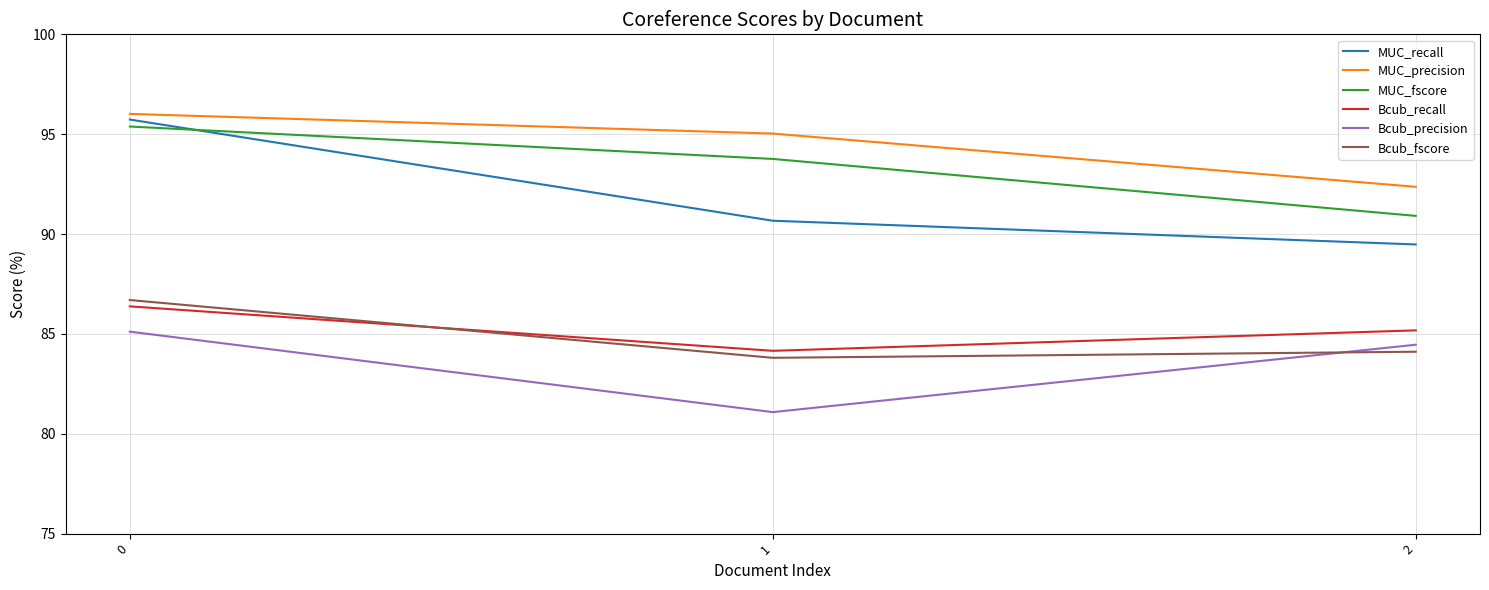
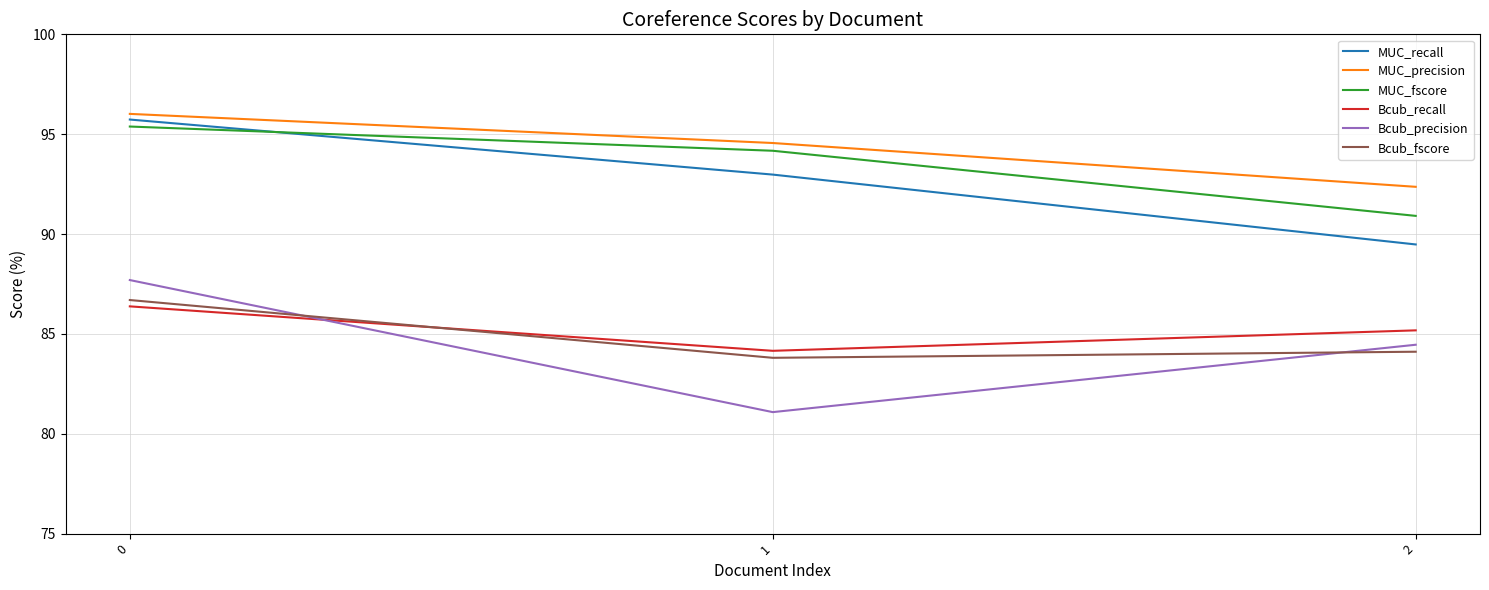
  {
    "MUC_recall": {
      "0": 95.7,
-     "1": 90.7,
+     "1": 93.0,
      "2": 89.5
    },
    "MUC_precision": {
      "0": 96.0,
-     "1": 95.0,
+     "1": 94.6,
      "2": 92.4
    },
    "MUC_fscore": {
      "0": 95.4,
-     "1": 93.8,
+     "1": 94.2,
      "2": 90.9
    },
    "Bcub_recall": {
      "0": 86.4,
      "1": 84.2,
      "2": 85.2
    },
    "Bcub_precision": {
-     "0": 85.1,
+     "0": 87.7,
      "1": 81.1,
      "2": 84.5
    },
    "Bcub_fscore": {
      "0": 86.7,
      "1": 83.8,
      "2": 84.1
    }
  }
